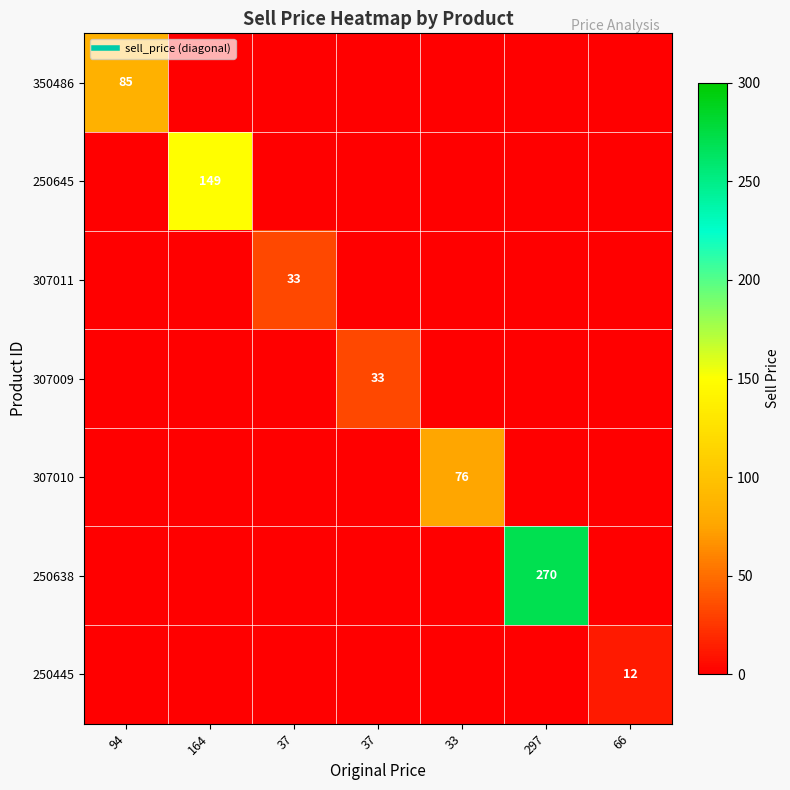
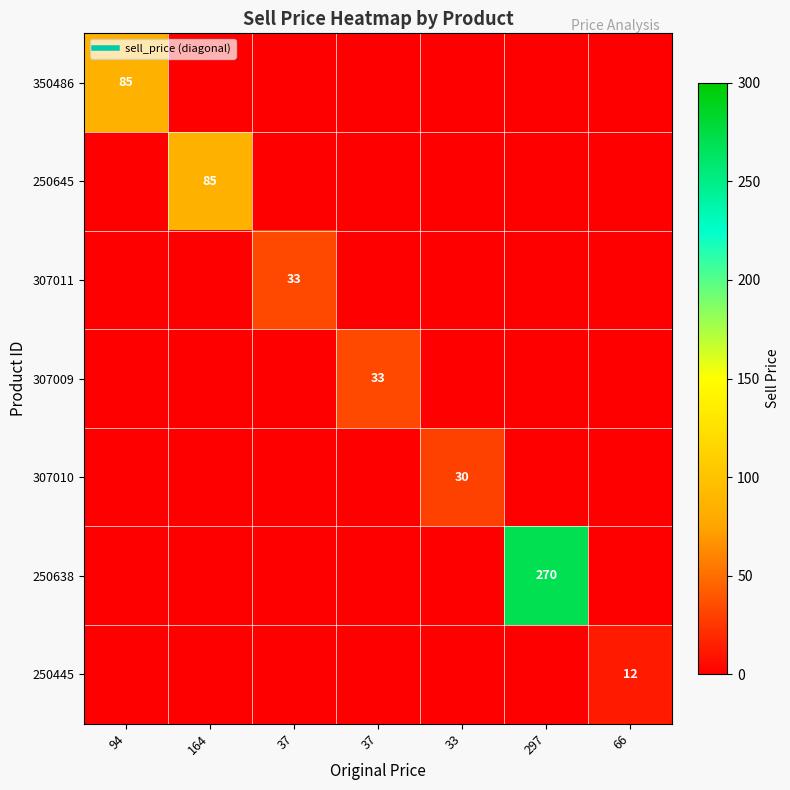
  {
    "350486": {
      "94": 85
    },
    "250645": {
-     "164": 149
+     "164": 85
    },
    "307010": {
-     "33": 76
+     "33": 30
    },
    "250638": {
      "297": 270
    },
    "250445": {
      "66": 12
    }
  }
